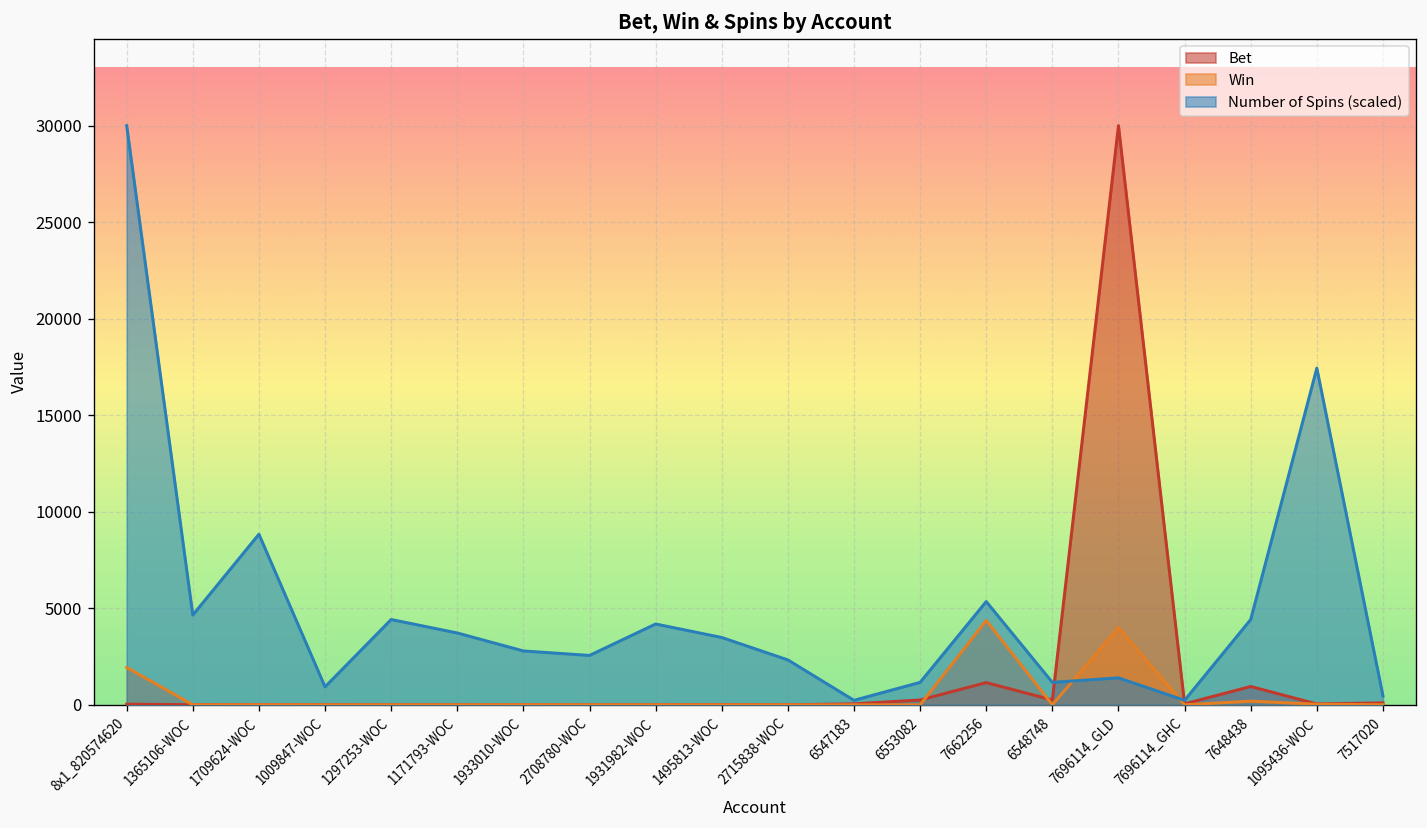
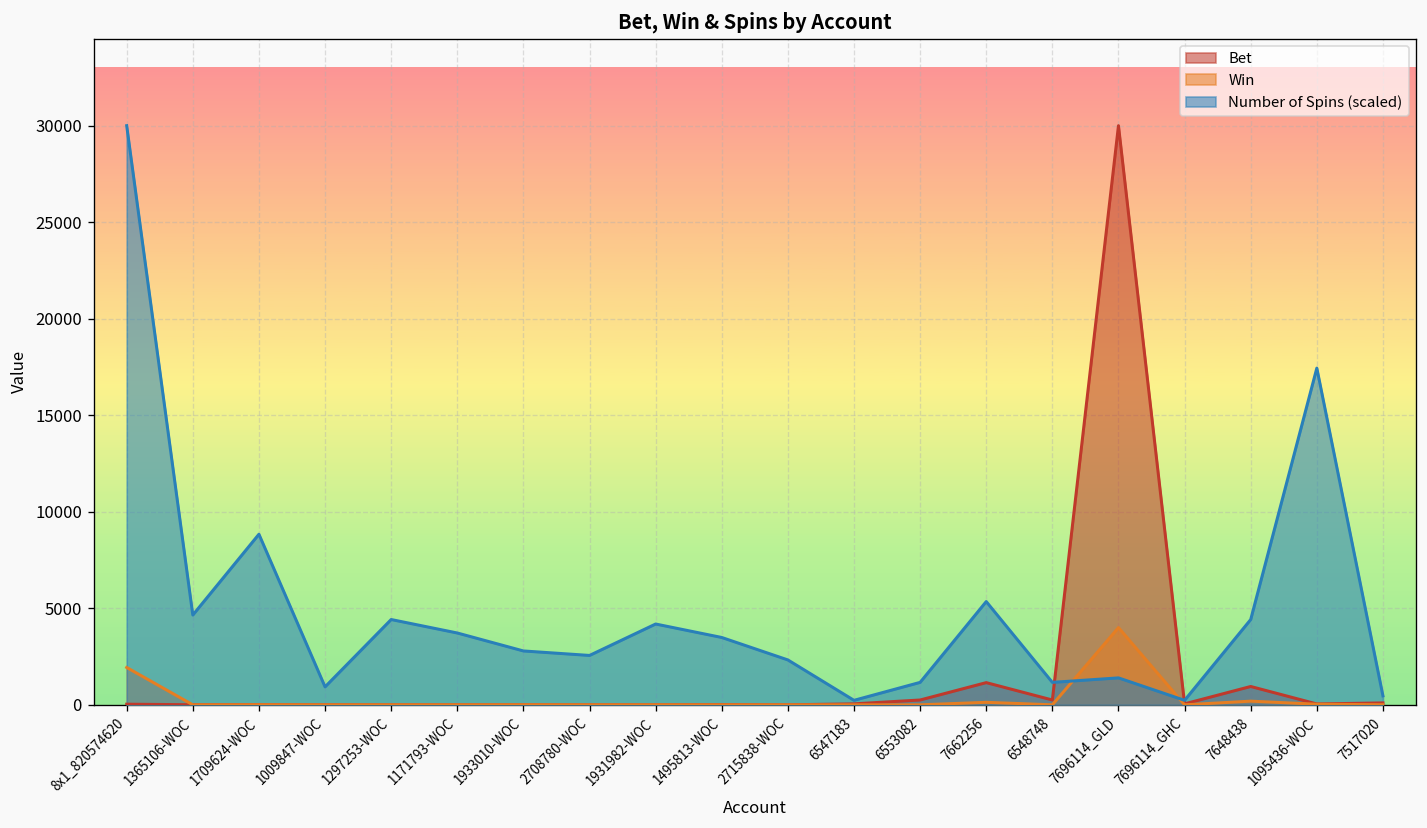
  {
    "Bet": {
      "8x1_820574620": 0,
      "6553082": 300,
      "7662256": 1200,
      "6548748": 300,
      "7696114_GLD": 30000,
      "7648438": 1000
    },
    "Win": {
      "8x1_820574620": 1900,
      "6553082": 0,
-     "7662256": 4400,
+     "7662256": 100,
      "6548748": 0,
      "7696114_GLD": 4000,
      "7648438": 200
    },
    "Number of Spins (scaled)": {
      "8x1_820574620": 30000,
      "1365106-WOC": 4700,
      "1709624-WOC": 8800,
      "1009847-WOC": 900,
      "1297253-WOC": 4400,
      "1171793-WOC": 3700,
      "1933010-WOC": 2800,
      "2708780-WOC": 2600,
      "1931982-WOC": 4200,
      "1495813-WOC": 3500,
      "2715838-WOC": 2300,
      "6547183": 200,
      "6553082": 1200,
      "7662256": 5300,
      "6548748": 1200,
      "7696114_GLD": 1400,
      "7696114_GHC": 200,
      "7648438": 4400,
      "1095436-WOC": 17400,
      "7517020": 500
    }
  }
